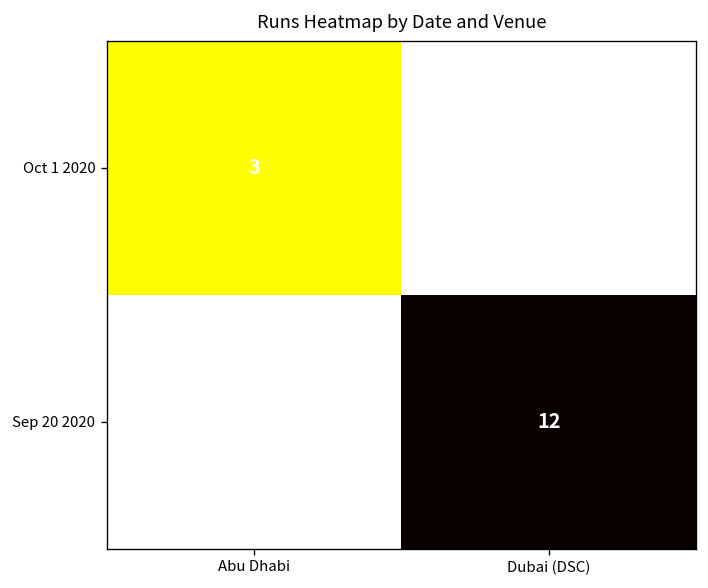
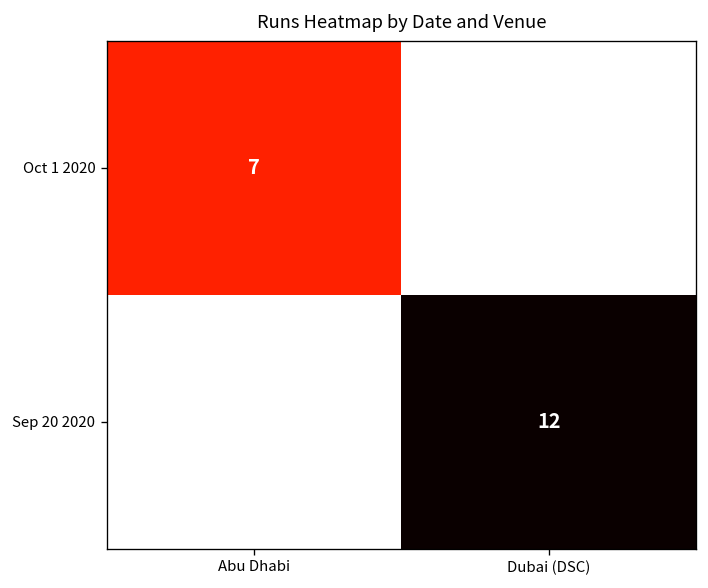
  {
    "Oct 1 2020": {
-     "Abu Dhabi": 3
+     "Abu Dhabi": 7
    },
    "Sep 20 2020": {
      "Dubai (DSC)": 12
    }
  }
